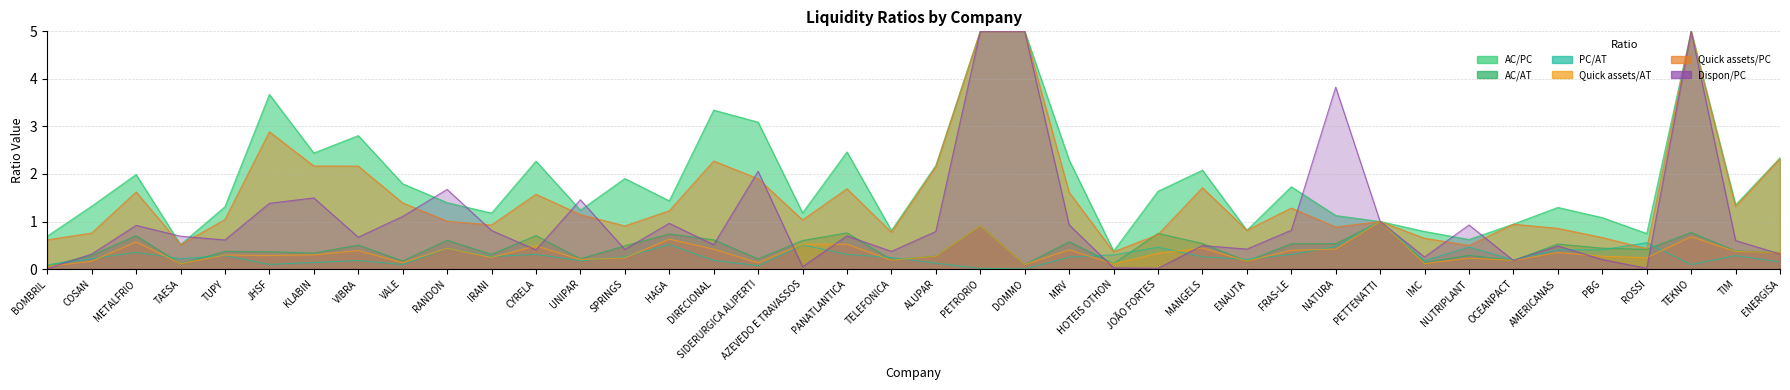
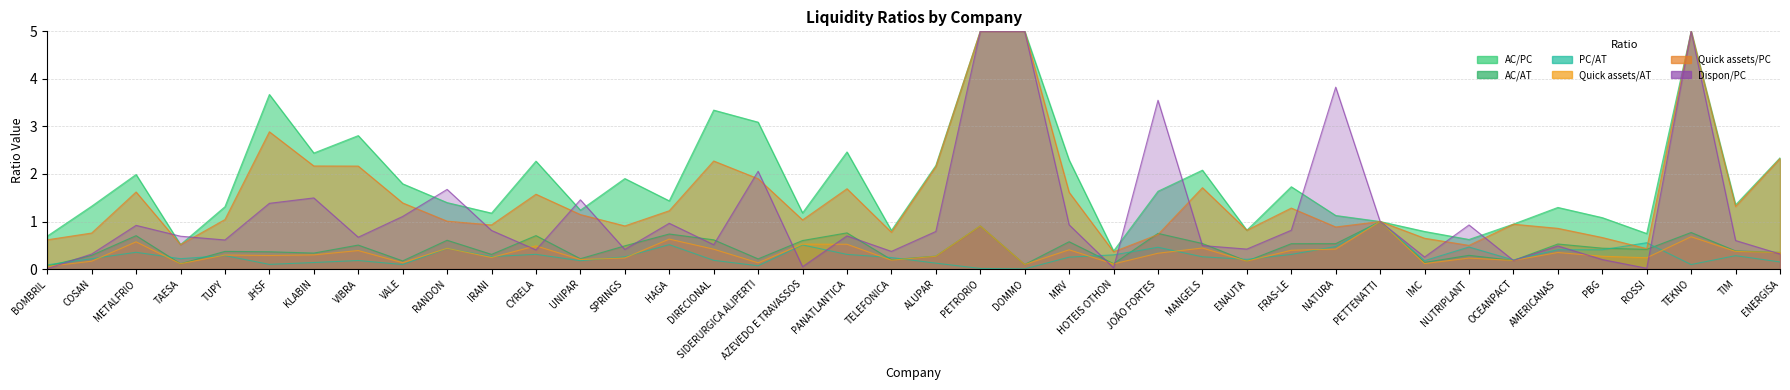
  {
    "Dispon/PC": {
      "METALFRIO": 0.9,
      "TAESA": 0.7,
      "TUPY": 0.6,
      "JHSF": 1.4,
      "KLABIN": 1.5,
      "VIBRA": 0.7,
      "VALE": 1.1,
      "RANDON": 1.7,
      "IRANI": 0.8,
      "CYRELA": 0.4,
      "UNIPAR": 1.5,
      "SPRINGS": 0.4,
      "HAGA": 1.0,
      "DIRECIONAL": 0.5,
      "SIDERURGICA ALIPERTI": 2.1,
      "AZEVEDO E TRAVASSOS": 0.0,
      "PANATLANTICA": 0.7,
      "TELEFONICA": 0.4,
      "ALUPAR": 0.8,
      "MRV": 0.9,
      "HOTEIS OTHON": 0.0,
-     "JOÃO FORTES": 0.0,
+     "JOÃO FORTES": 3.6,
      "ENAUTA": 0.4,
      "FRAS-LE": 0.8,
      "NATURA": 3.8,
      "IMC": 0.3,
      "NUTRIPLANT": 0.9,
      "PBG": 0.2,
      "ROSSI": 0.0,
      "TIM": 0.6
    }
  }
